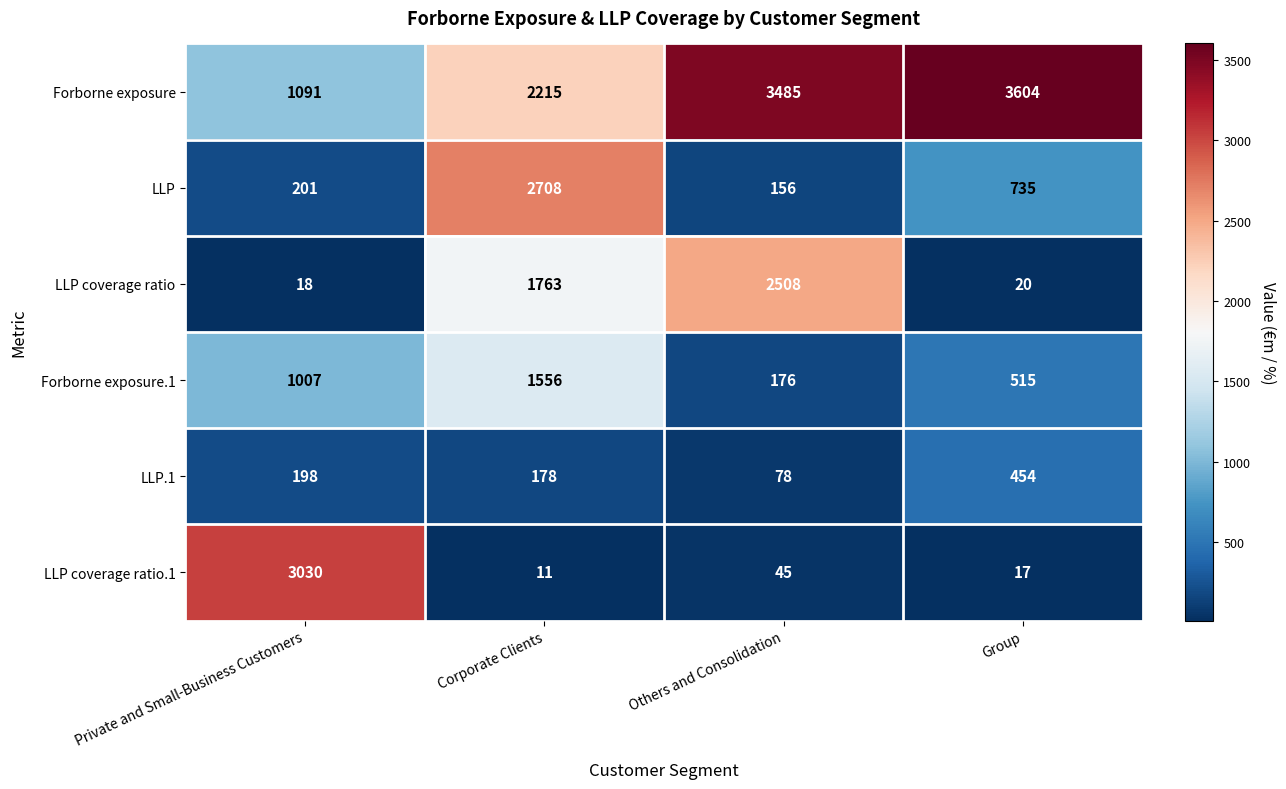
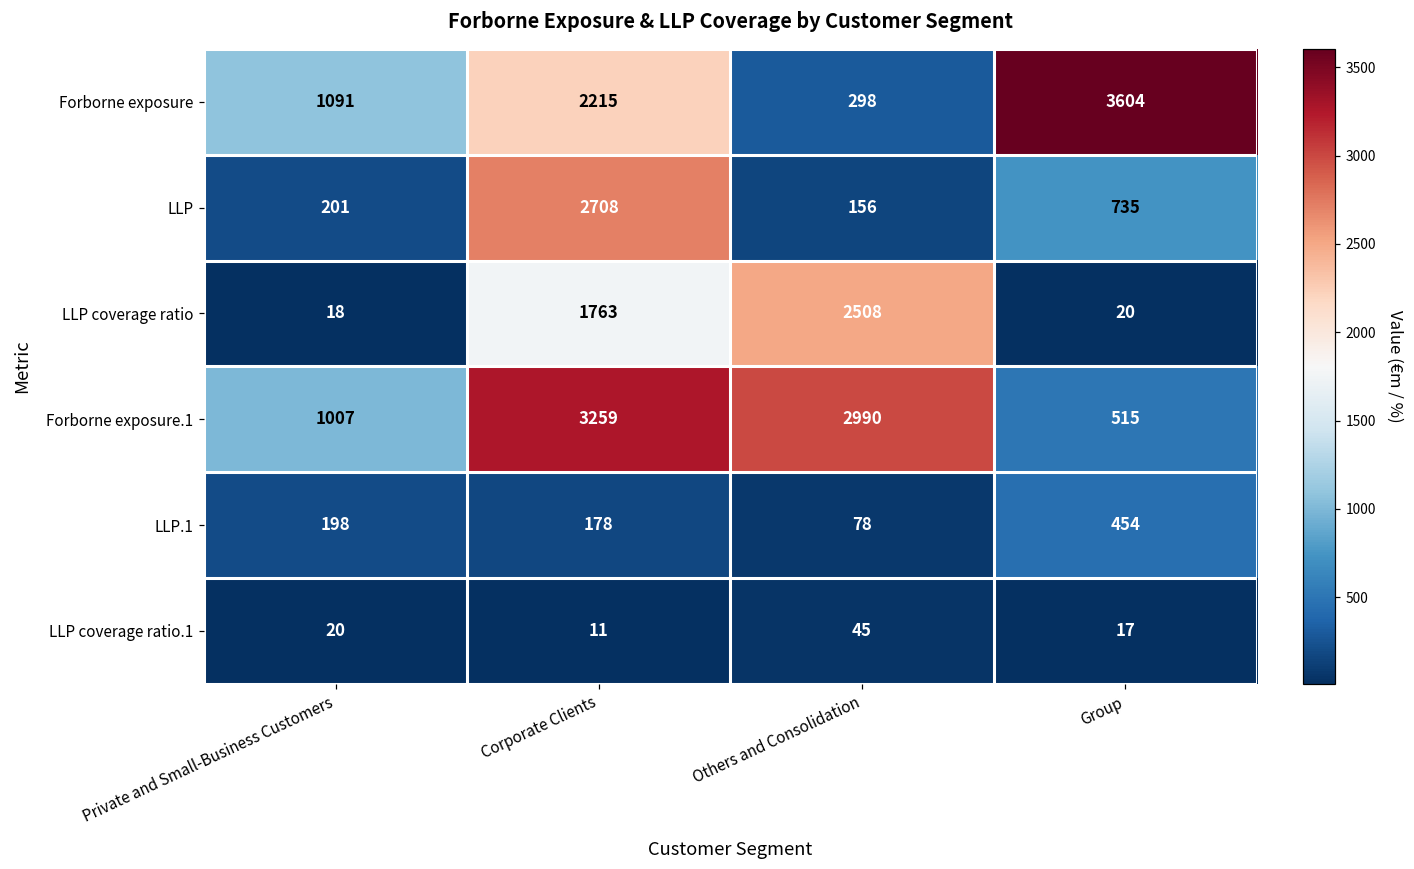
  {
    "Forborne exposure": {
      "Private and Small-Business Customers": 1091,
      "Corporate Clients": 2215,
-     "Others and Consolidation": 3485,
+     "Others and Consolidation": 298,
      "Group": 3604
    },
    "LLP": {
      "Private and Small-Business Customers": 201,
      "Corporate Clients": 2708,
      "Others and Consolidation": 156,
      "Group": 735
    },
    "LLP coverage ratio": {
      "Private and Small-Business Customers": 18,
      "Corporate Clients": 1763,
      "Others and Consolidation": 2508,
      "Group": 20
    },
    "Forborne exposure.1": {
      "Private and Small-Business Customers": 1007,
-     "Corporate Clients": 1556,
-     "Others and Consolidation": 176,
+     "Corporate Clients": 3259,
+     "Others and Consolidation": 2990,
      "Group": 515
    },
    "LLP.1": {
      "Private and Small-Business Customers": 198,
      "Corporate Clients": 178,
      "Others and Consolidation": 78,
      "Group": 454
    },
    "LLP coverage ratio.1": {
-     "Private and Small-Business Customers": 3030,
+     "Private and Small-Business Customers": 20,
      "Corporate Clients": 11,
      "Others and Consolidation": 45,
      "Group": 17
    }
  }
